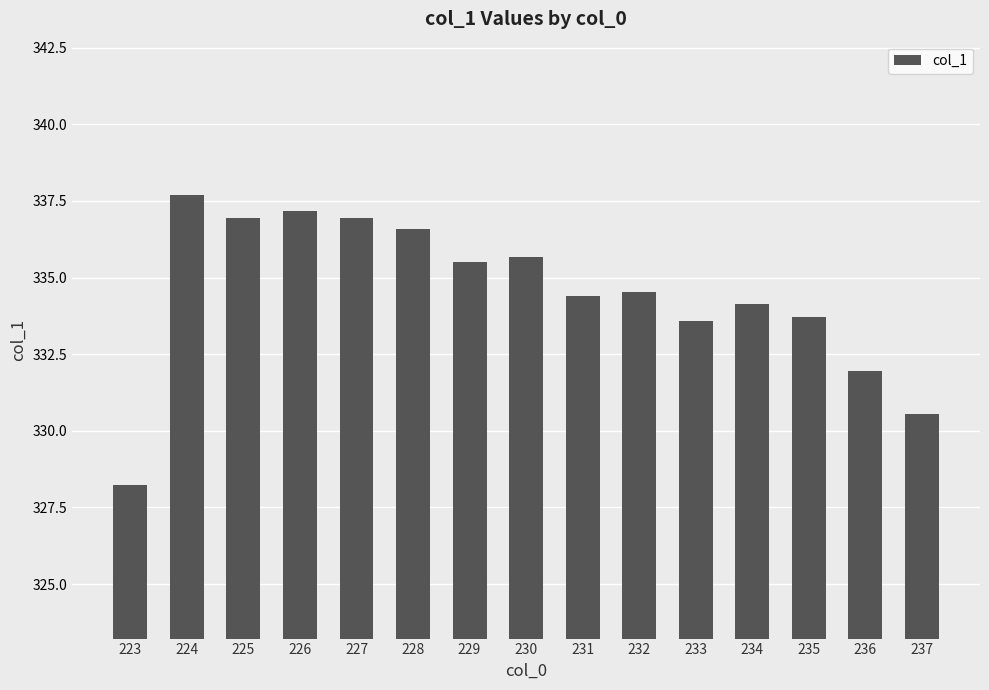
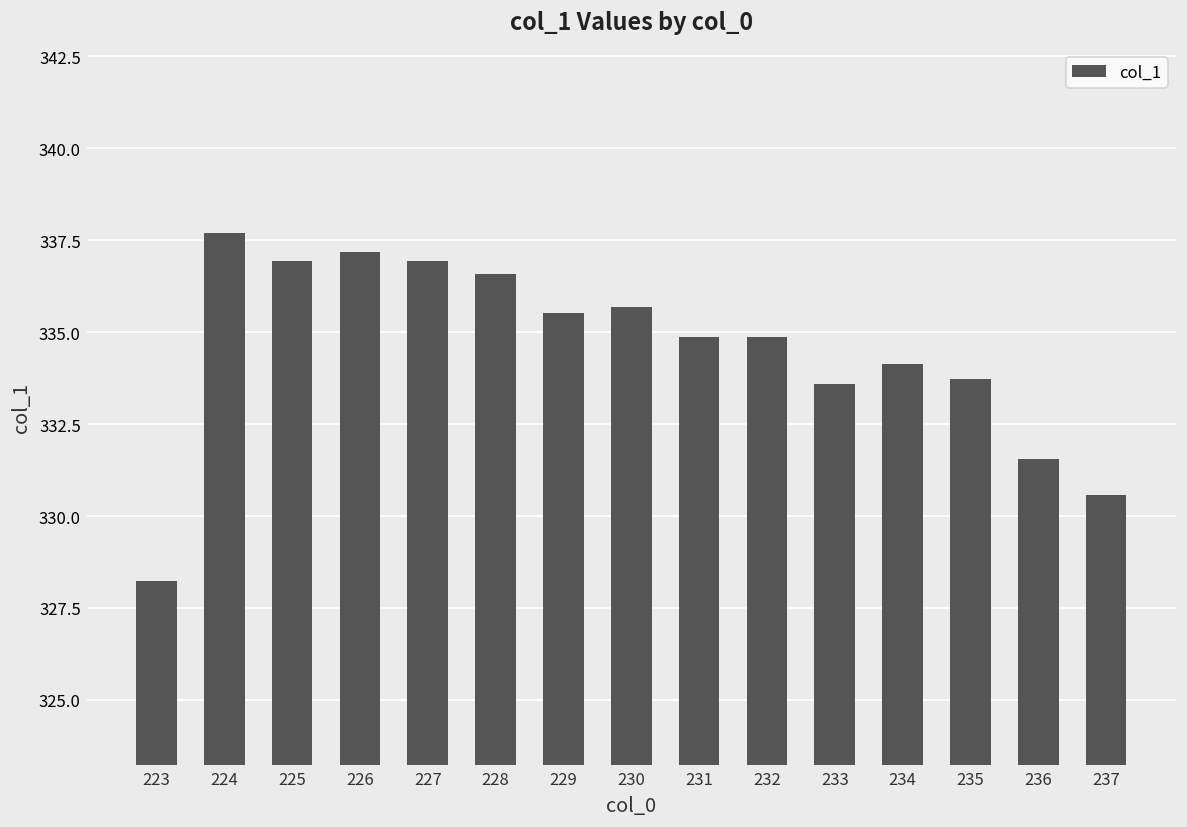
  {
    "223": 328.2,
    "224": 337.7,
    "225": 336.9,
    "226": 337.2,
    "227": 336.9,
    "228": 336.6,
    "229": 335.5,
    "230": 335.7,
-   "231": 334.4,
-   "232": 334.5,
+   "231": 334.9,
+   "232": 334.9,
    "233": 333.6,
    "234": 334.1,
    "235": 333.7,
-   "236": 332.0,
+   "236": 331.5,
    "237": 330.6
  }
